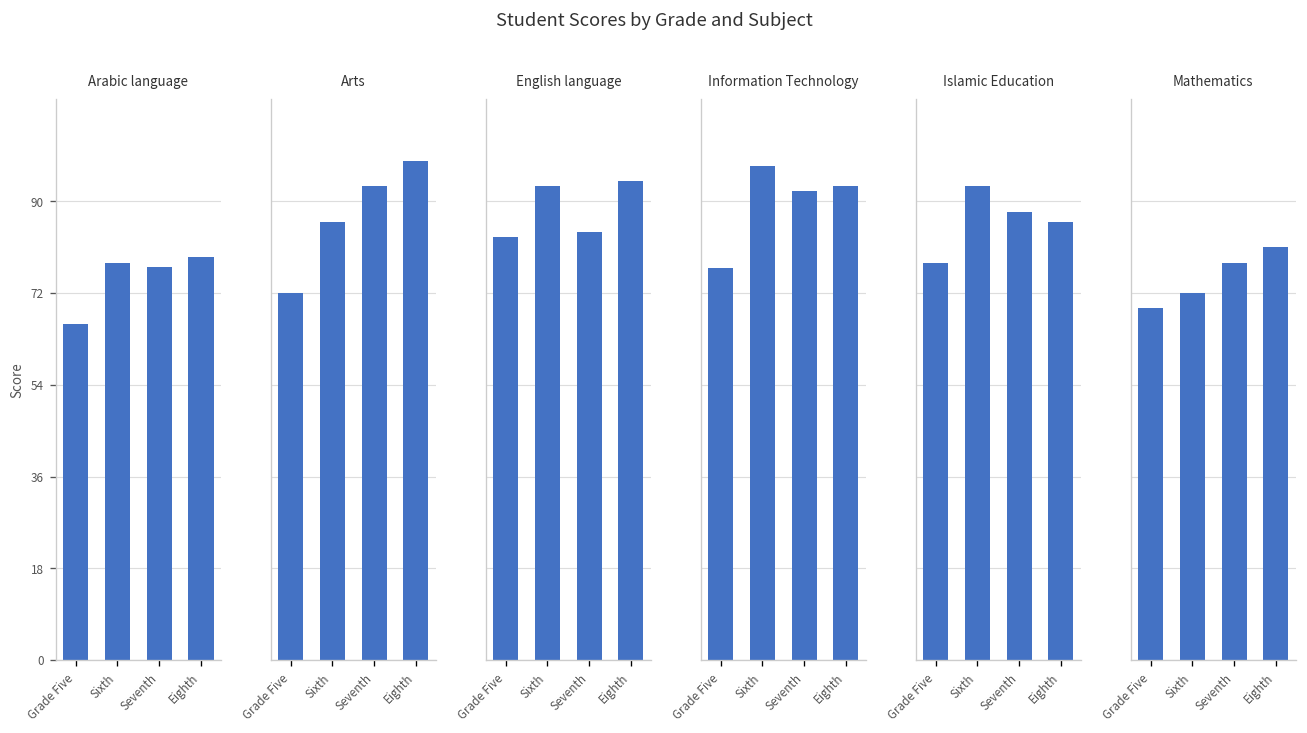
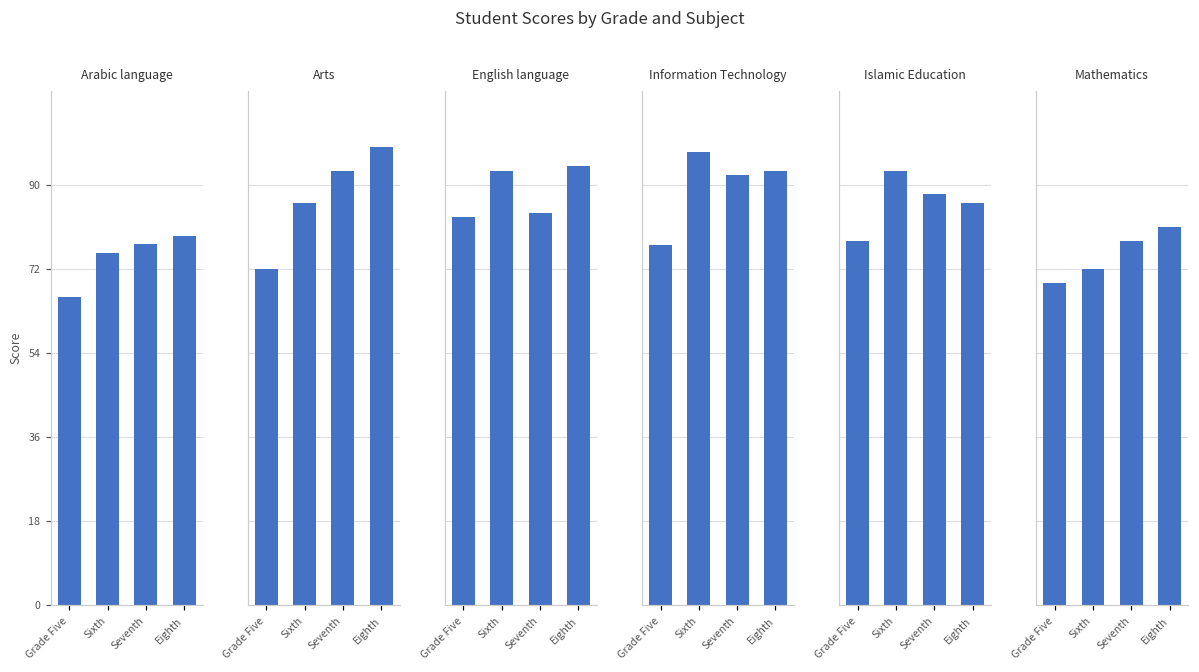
  {
    "Arabic language": {
      "Grade Five": 66,
-     "Sixth": 78,
+     "Sixth": 75,
      "Seventh": 77,
      "Eighth": 79
    }
  }
